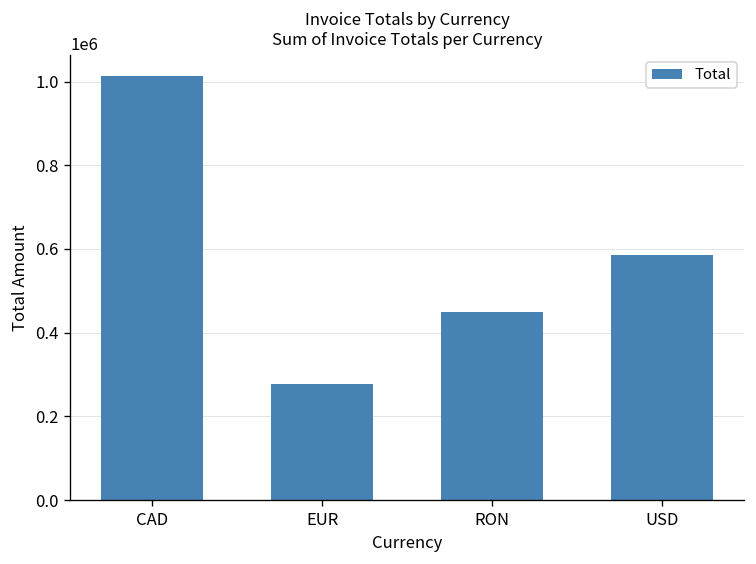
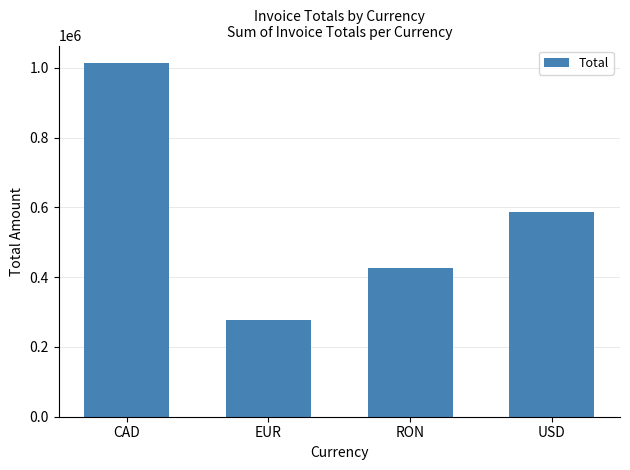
  {
    "CAD": 1010000,
    "EUR": 280000,
-   "RON": 450000,
+   "RON": 430000,
    "USD": 590000
  }
